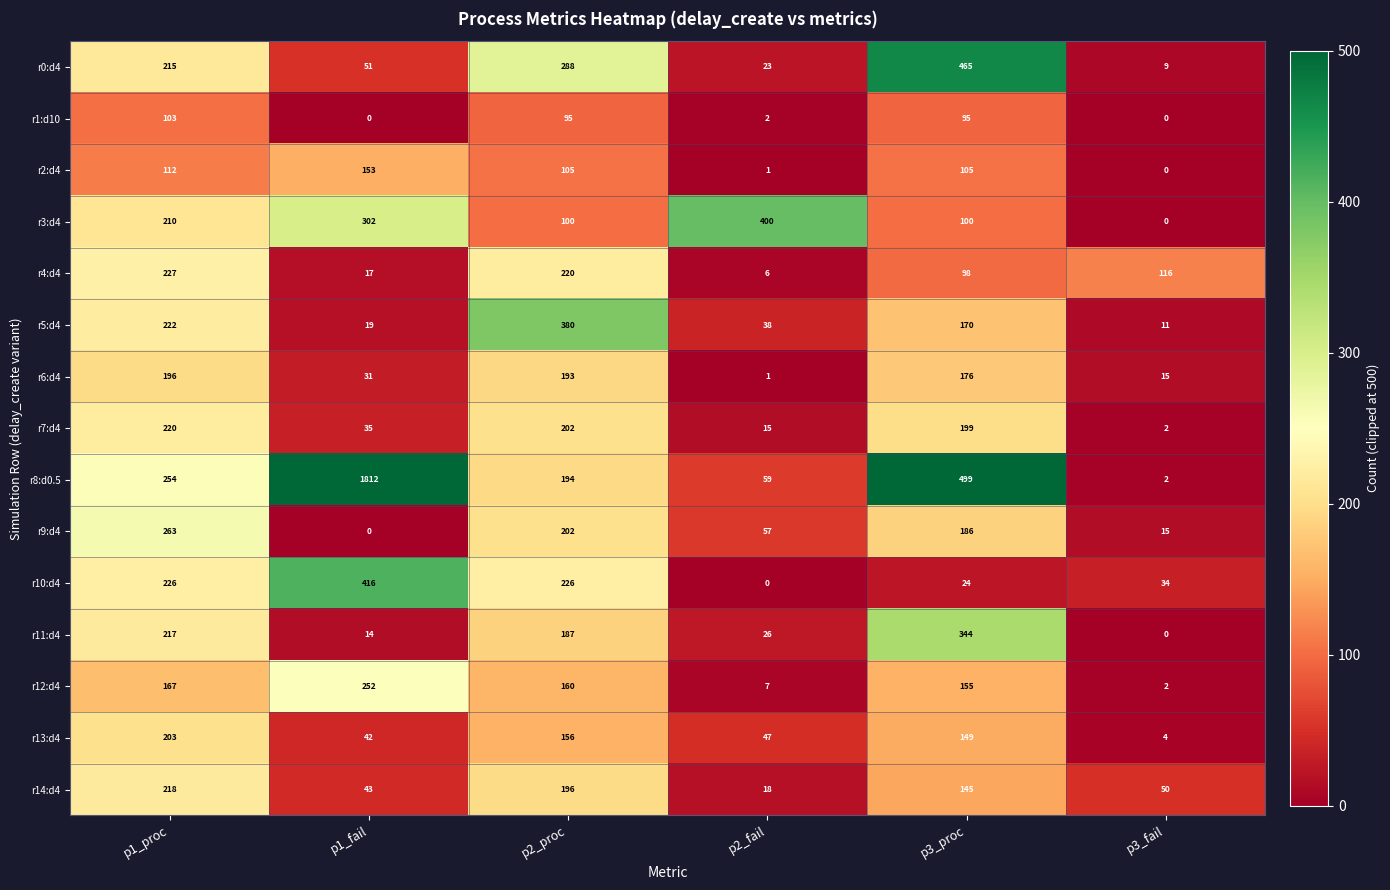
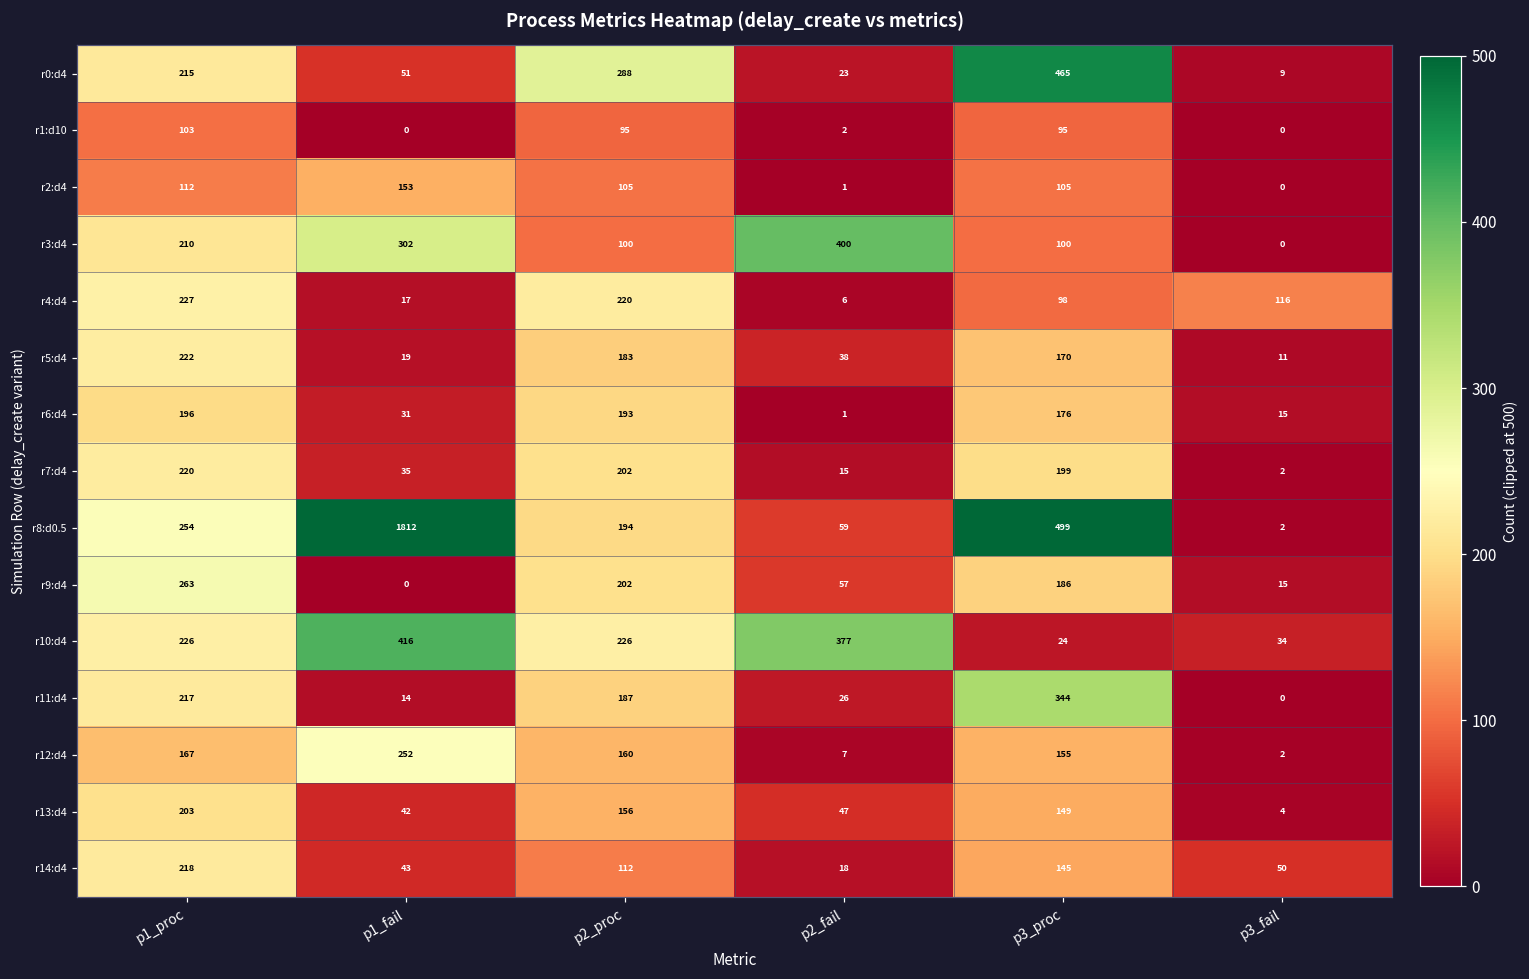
  {
    "r0:d4": {
      "p1_proc": 215,
      "p1_fail": 51,
      "p2_proc": 288,
      "p2_fail": 23,
      "p3_proc": 465,
      "p3_fail": 9
    },
    "r1:d10": {
      "p1_proc": 103,
      "p1_fail": 0,
      "p2_proc": 95,
      "p2_fail": 2,
      "p3_proc": 95,
      "p3_fail": 0
    },
    "r2:d4": {
      "p1_proc": 112,
      "p1_fail": 153,
      "p2_proc": 105,
      "p2_fail": 1,
      "p3_proc": 105,
      "p3_fail": 0
    },
    "r3:d4": {
      "p1_proc": 210,
      "p1_fail": 302,
      "p2_proc": 100,
      "p2_fail": 400,
      "p3_proc": 100,
      "p3_fail": 0
    },
    "r4:d4": {
      "p1_proc": 227,
      "p1_fail": 17,
      "p2_proc": 220,
      "p2_fail": 6,
      "p3_proc": 98,
      "p3_fail": 116
    },
    "r5:d4": {
      "p1_proc": 222,
      "p1_fail": 19,
-     "p2_proc": 380,
+     "p2_proc": 183,
      "p2_fail": 38,
      "p3_proc": 170,
      "p3_fail": 11
    },
    "r6:d4": {
      "p1_proc": 196,
      "p1_fail": 31,
      "p2_proc": 193,
      "p2_fail": 1,
      "p3_proc": 176,
      "p3_fail": 15
    },
    "r7:d4": {
      "p1_proc": 220,
      "p1_fail": 35,
      "p2_proc": 202,
      "p2_fail": 15,
      "p3_proc": 199,
      "p3_fail": 2
    },
    "r8:d0.5": {
      "p1_proc": 254,
      "p1_fail": 1812,
      "p2_proc": 194,
      "p2_fail": 59,
      "p3_proc": 499,
      "p3_fail": 2
    },
    "r9:d4": {
      "p1_proc": 263,
      "p1_fail": 0,
      "p2_proc": 202,
      "p2_fail": 57,
      "p3_proc": 186,
      "p3_fail": 15
    },
    "r10:d4": {
      "p1_proc": 226,
      "p1_fail": 416,
      "p2_proc": 226,
-     "p2_fail": 0,
+     "p2_fail": 377,
      "p3_proc": 24,
      "p3_fail": 34
    },
    "r11:d4": {
      "p1_proc": 217,
      "p1_fail": 14,
      "p2_proc": 187,
      "p2_fail": 26,
      "p3_proc": 344,
      "p3_fail": 0
    },
    "r12:d4": {
      "p1_proc": 167,
      "p1_fail": 252,
      "p2_proc": 160,
      "p2_fail": 7,
      "p3_proc": 155,
      "p3_fail": 2
    },
    "r13:d4": {
      "p1_proc": 203,
      "p1_fail": 42,
      "p2_proc": 156,
      "p2_fail": 47,
      "p3_proc": 149,
      "p3_fail": 4
    },
    "r14:d4": {
      "p1_proc": 218,
      "p1_fail": 43,
-     "p2_proc": 196,
+     "p2_proc": 112,
      "p2_fail": 18,
      "p3_proc": 145,
      "p3_fail": 50
    }
  }
